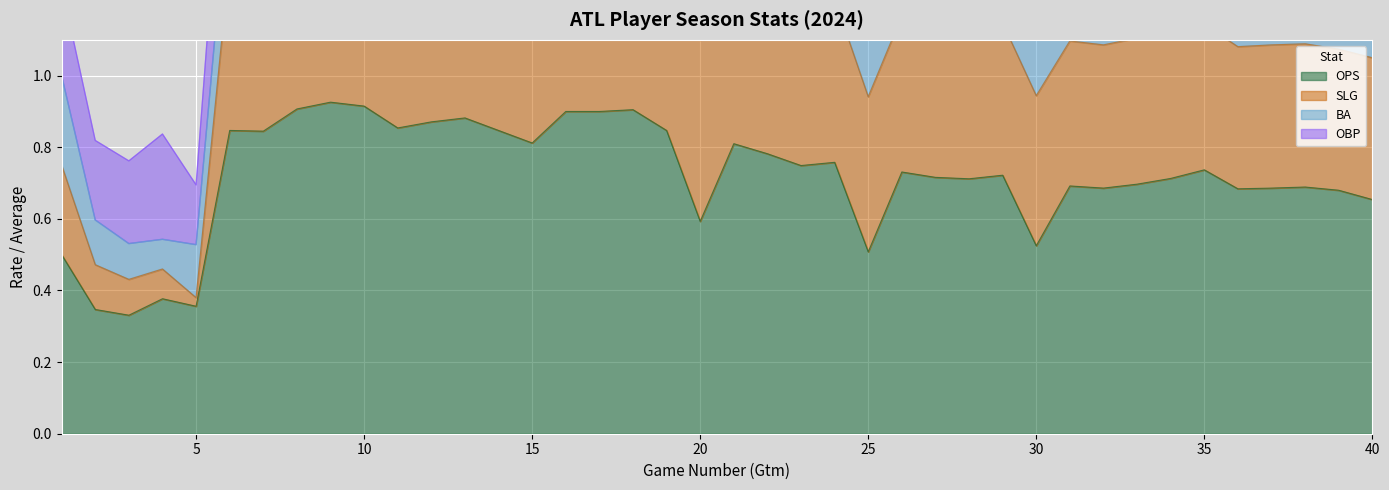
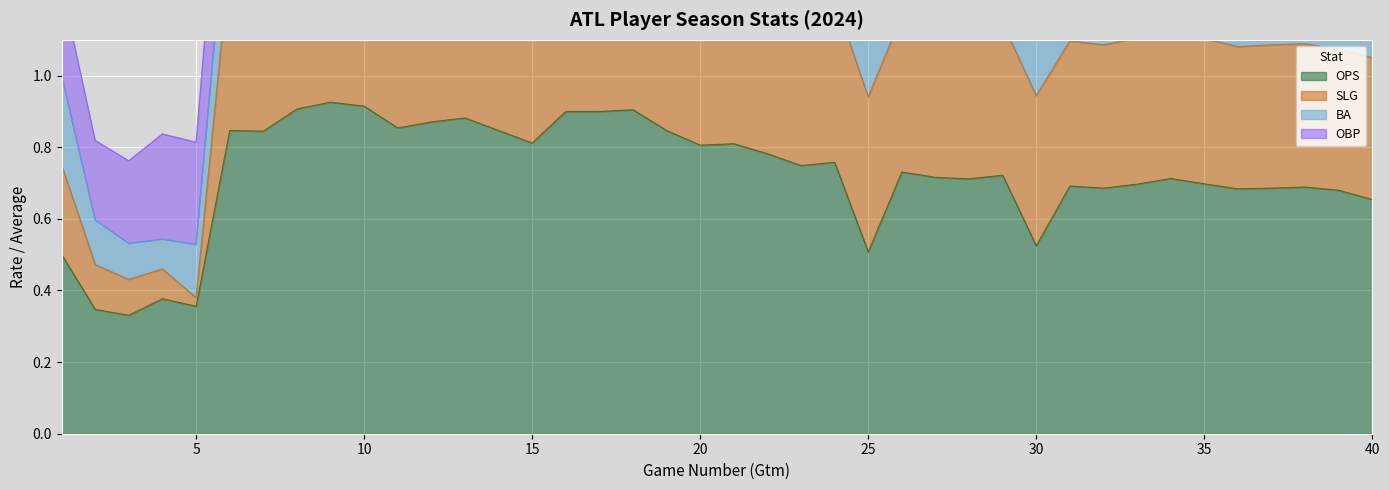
  {
    "OPS": {
      "5": 0.36,
      "10": 0.92,
      "15": 0.81,
-     "20": 0.59,
+     "20": 0.81,
      "25": 0.51,
      "30": 0.53,
-     "35": 0.74,
+     "35": 0.70,
      "40": 0.65
    },
    "SLG": {
      "5": 0.02,
      "25": 0.43,
      "30": 0.42,
      "40": 0.40
    },
    "BA": {
      "5": 0.15
    },
    "OBP": {
-     "5": 0.17
+     "5": 0.29
    }
  }
